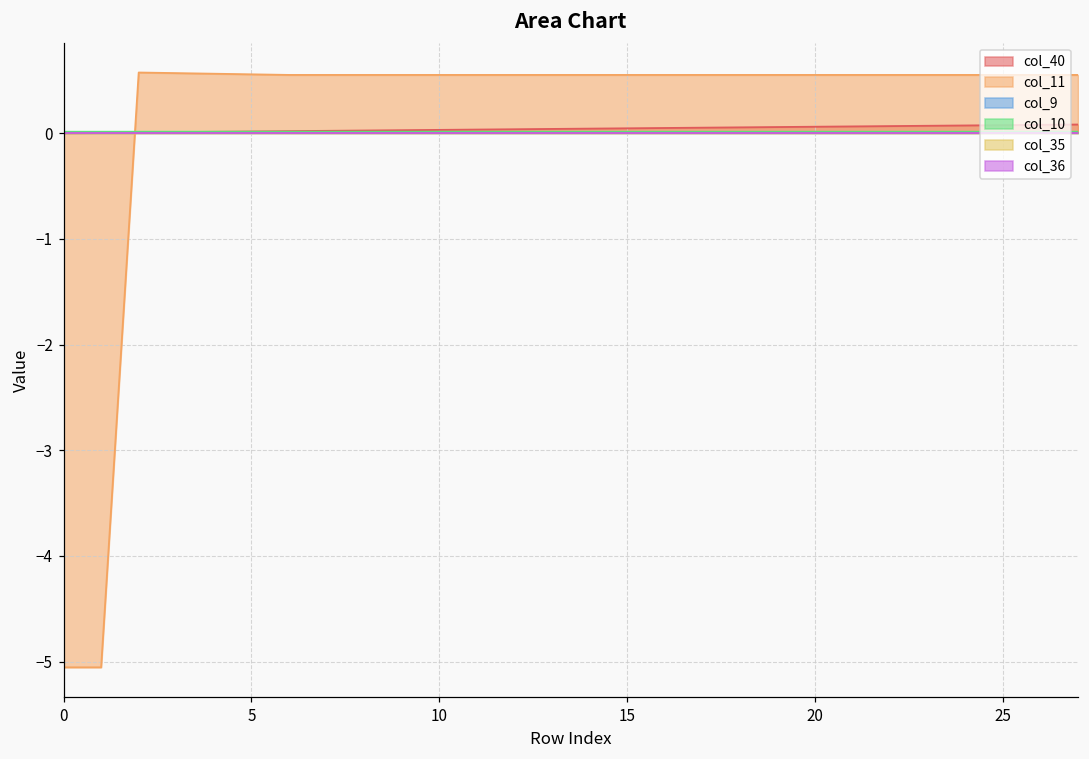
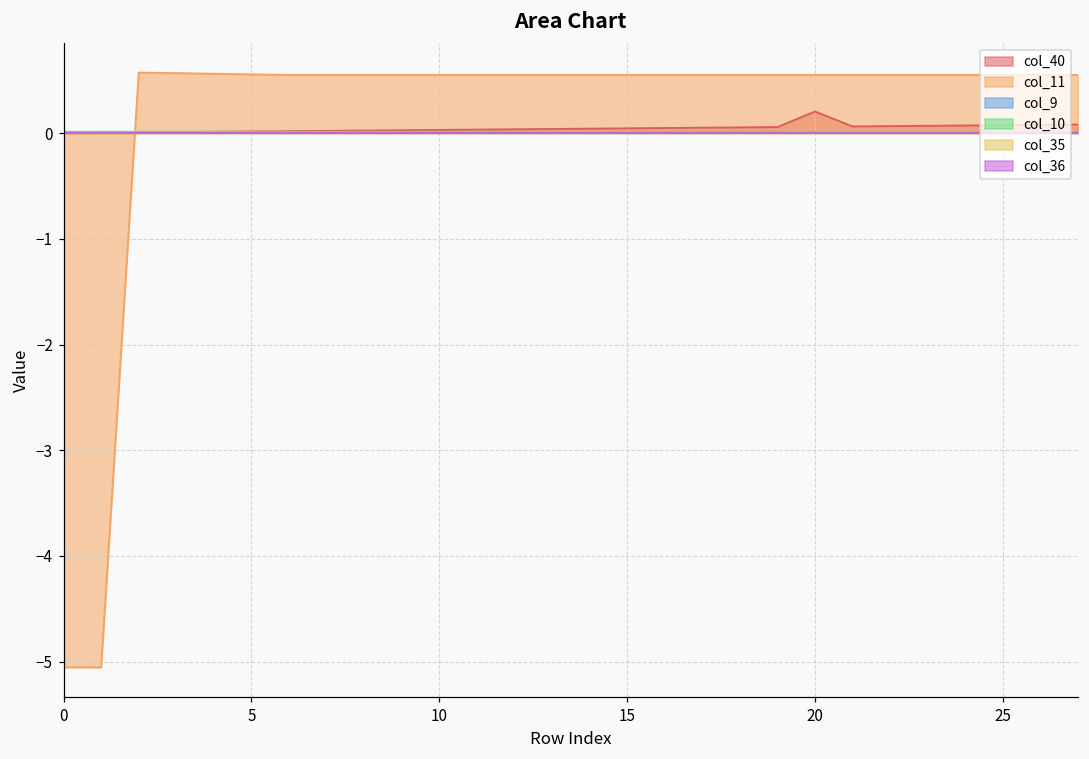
  {
    "col_40": {
      "15": 0.0,
-     "20": 0.1
+     "20": 0.2
    }
  }
